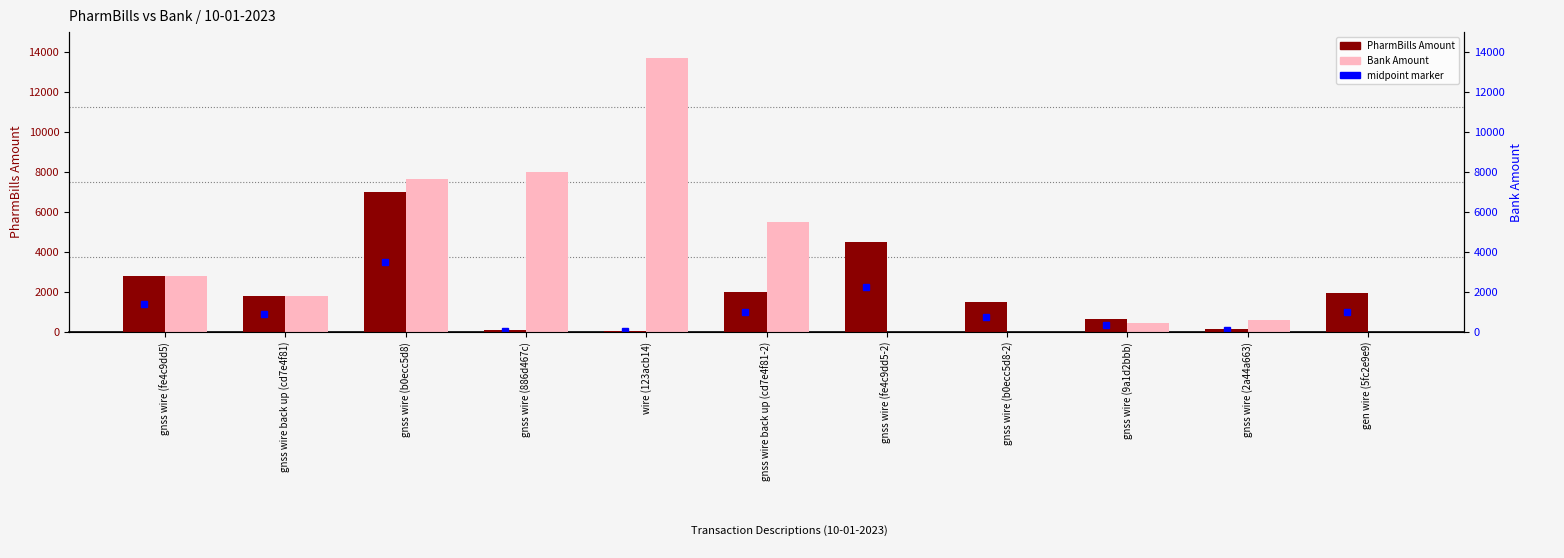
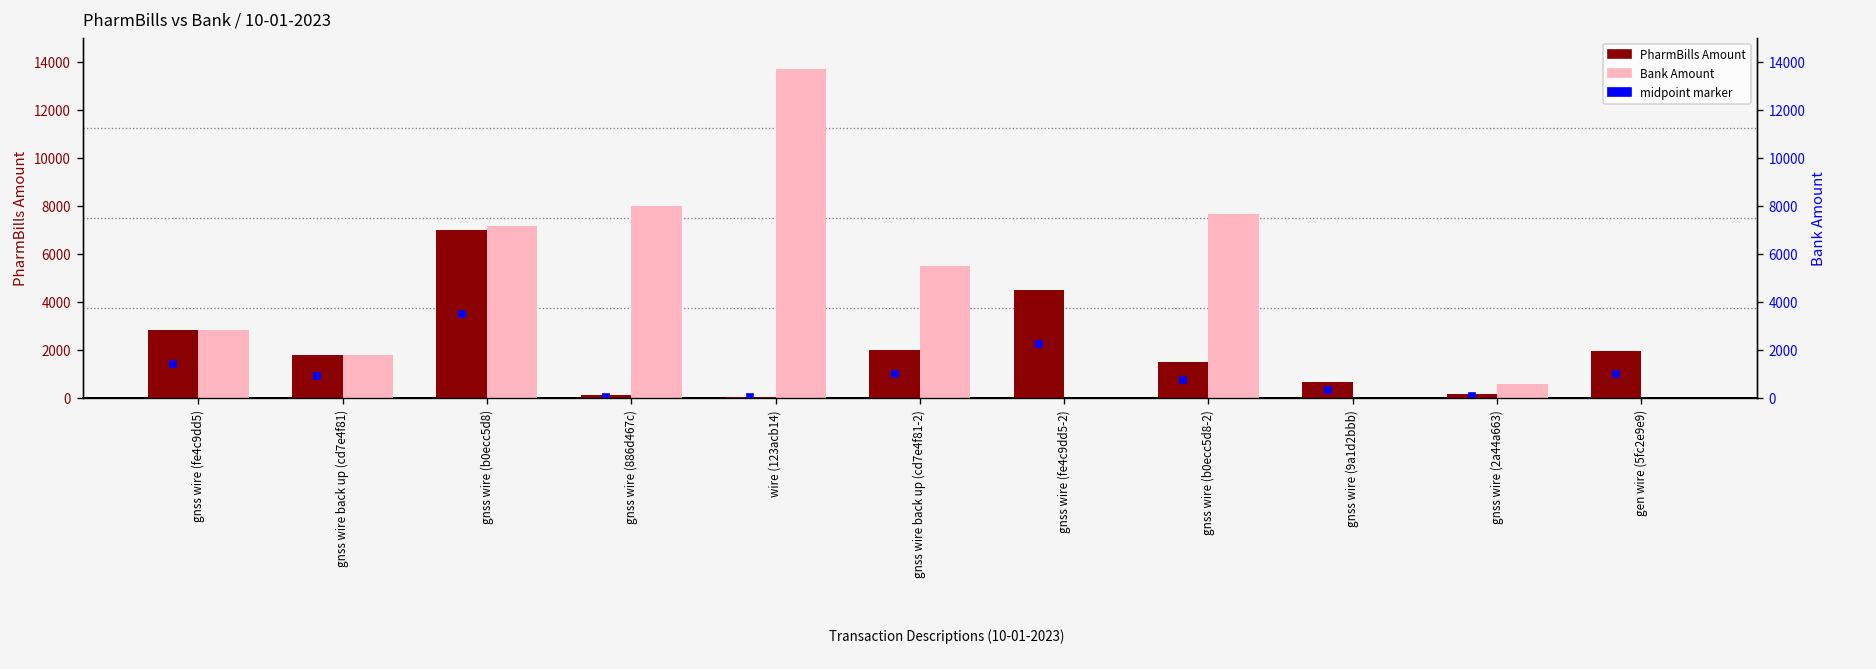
  {
    "PharmBills Amount": {
      "gnss wire (fe4c9dd5)": 2800,
      "gnss wire back up (cd7e4f81)": 1800,
      "gnss wire (b0ecc5d8)": 7000,
      "gnss wire back up (cd7e4f81-2)": 2000,
      "gnss wire (fe4c9dd5-2)": 4500,
      "gnss wire (b0ecc5d8-2)": 1500,
      "gnss wire (9a1d2bbb)": 700,
      "gnss wire (2a44a663)": 200,
      "gen wire (5fc2e9e9)": 2000
    },
    "Bank Amount": {
      "gnss wire (fe4c9dd5)": 2800,
      "gnss wire back up (cd7e4f81)": 1800,
-     "gnss wire (b0ecc5d8)": 7700,
+     "gnss wire (b0ecc5d8)": 7200,
      "gnss wire (886d467c)": 8000,
      "wire (123acb14)": 13700,
      "gnss wire back up (cd7e4f81-2)": 5500,
      "gnss wire (fe4c9dd5-2)": 0,
-     "gnss wire (b0ecc5d8-2)": 0,
-     "gnss wire (9a1d2bbb)": 400,
+     "gnss wire (b0ecc5d8-2)": 7700,
+     "gnss wire (9a1d2bbb)": 0,
      "gnss wire (2a44a663)": 600,
      "gen wire (5fc2e9e9)": 0
    }
  }
